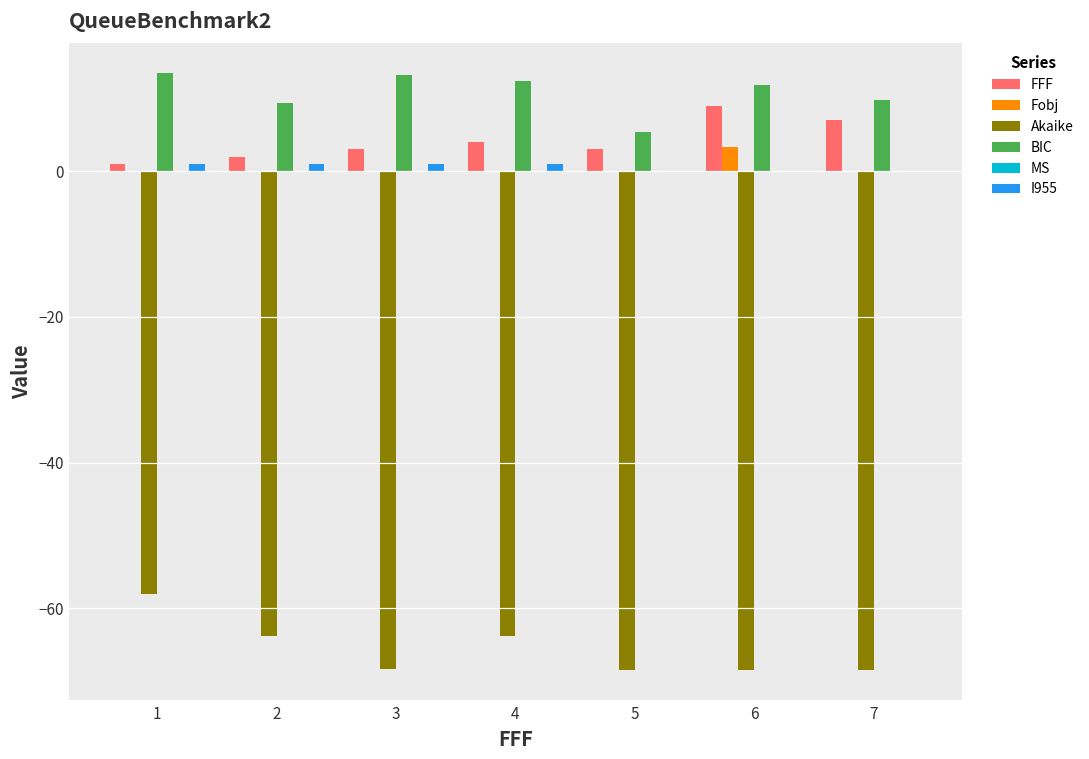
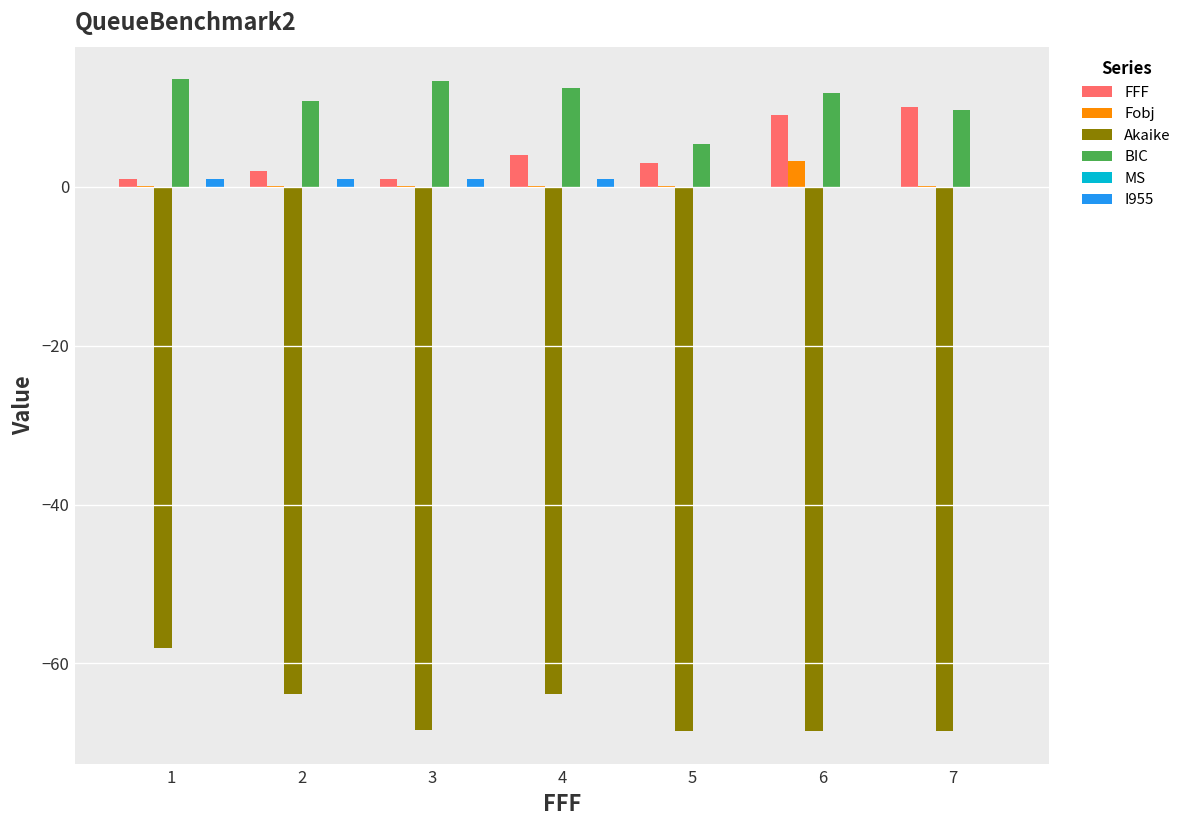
  {
    "FFF": {
      "1": 1,
      "2": 2,
-     "3": 3,
+     "3": 1,
      "4": 4,
      "5": 3,
      "6": 9,
-     "7": 7
+     "7": 10
    },
    "Fobj": {
      "6": 3
    },
    "Akaike": {
      "1": -58,
      "2": -64,
      "3": -68,
      "4": -64,
      "5": -69,
      "6": -69,
      "7": -69
    },
    "BIC": {
      "1": 14,
-     "2": 9,
+     "2": 11,
      "3": 13,
      "4": 12,
      "5": 5,
      "6": 12,
      "7": 10
    }
  }
